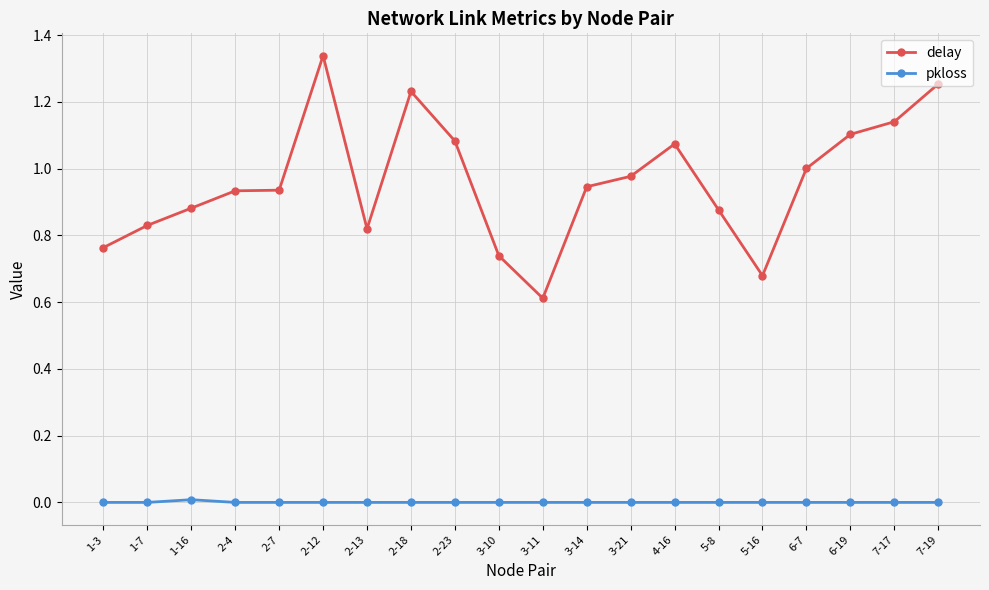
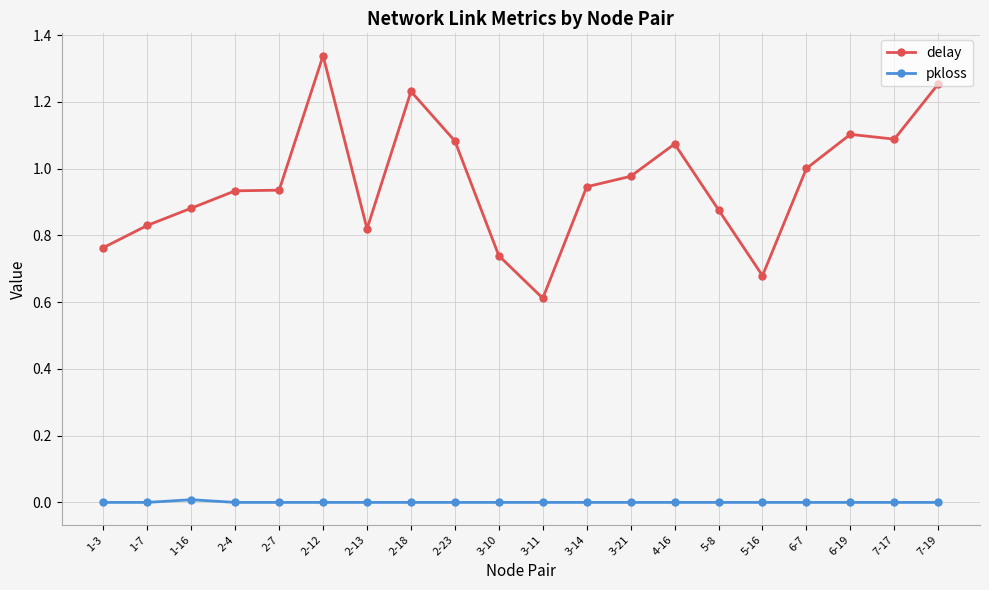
  {
    "delay": {
      "1-3": 0.76,
      "1-7": 0.83,
      "1-16": 0.88,
      "2-4": 0.93,
      "2-7": 0.94,
      "2-12": 1.34,
      "2-13": 0.82,
      "2-18": 1.23,
      "2-23": 1.08,
      "3-10": 0.74,
      "3-11": 0.61,
      "3-14": 0.95,
      "3-21": 0.98,
      "4-16": 1.07,
      "5-8": 0.88,
      "5-16": 0.68,
      "6-7": 1.00,
      "6-19": 1.10,
-     "7-17": 1.14
+     "7-17": 1.09
    },
    "pkloss": {
      "1-3": 0.00,
      "1-7": 0.00,
      "1-16": 0.01,
      "2-4": 0.00,
      "2-7": 0.00,
      "2-12": 0.00,
      "2-13": 0.00,
      "2-18": 0.00,
      "2-23": 0.00,
      "3-10": 0.00,
      "3-11": 0.00,
      "3-14": 0.00,
      "3-21": 0.00,
      "4-16": 0.00,
      "5-8": 0.00,
      "5-16": 0.00,
      "6-7": 0.00,
      "6-19": 0.00,
      "7-17": 0.00,
      "7-19": 0.00
    }
  }
